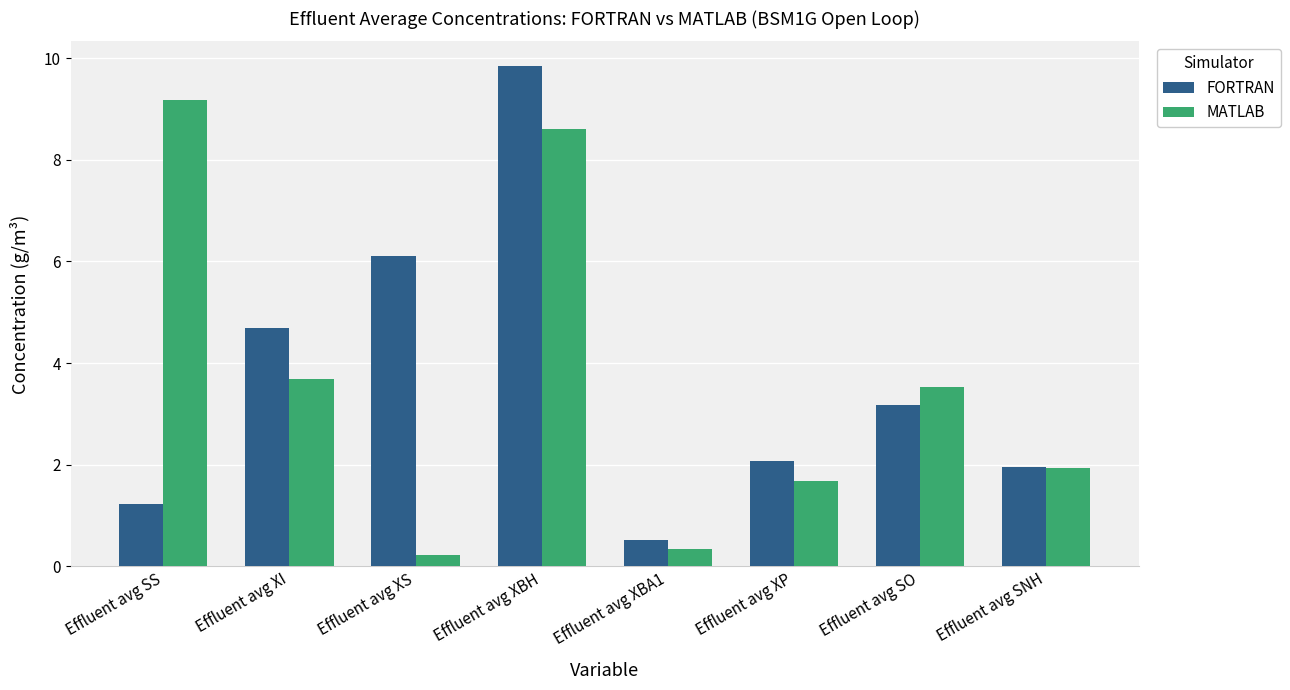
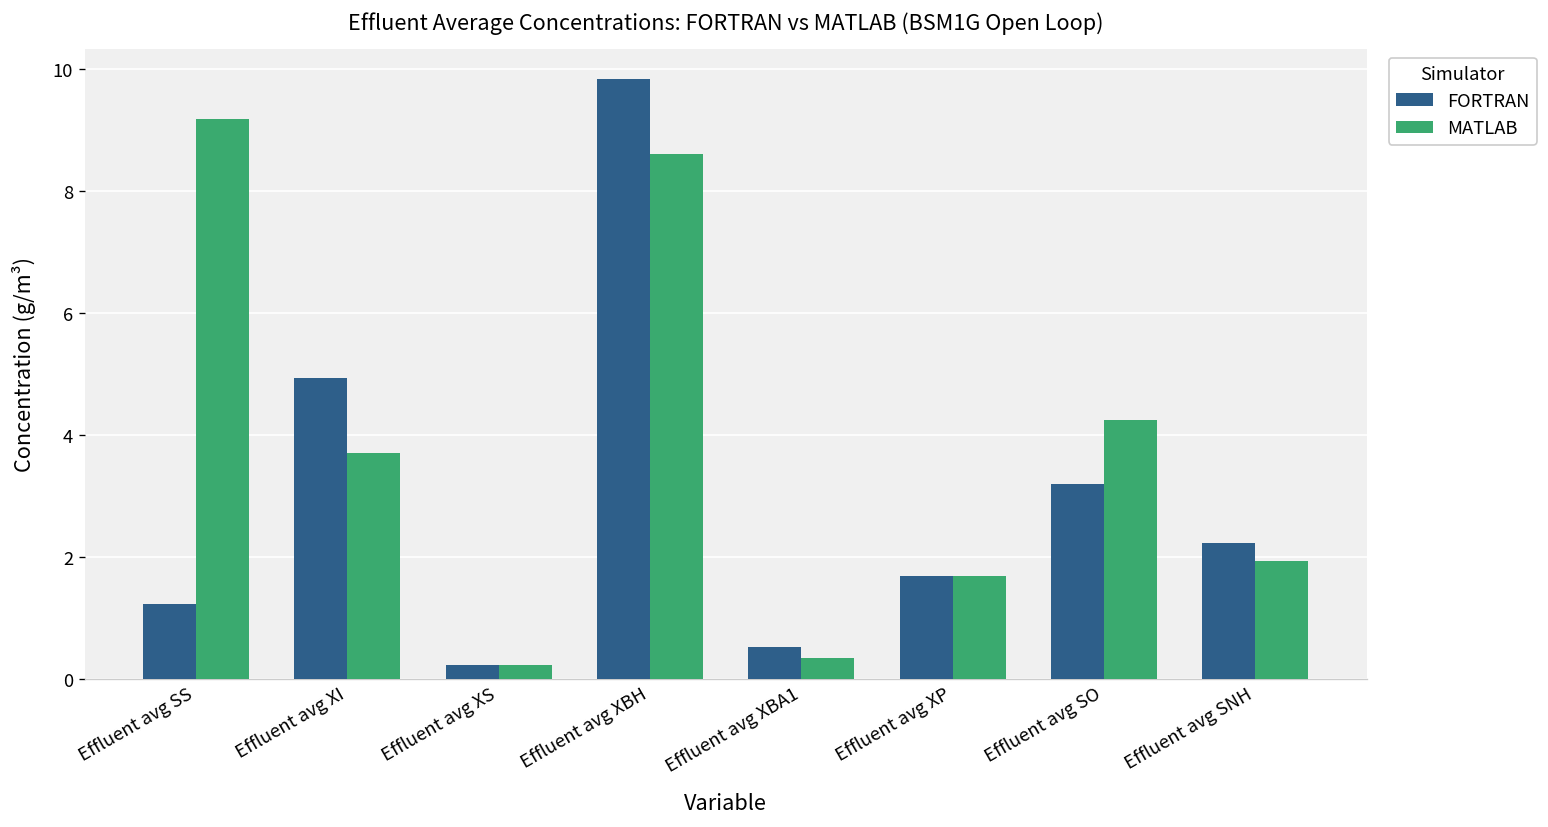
  {
    "FORTRAN": {
      "Effluent avg SS": 1.2,
-     "Effluent avg XI": 4.7,
-     "Effluent avg XS": 6.1,
+     "Effluent avg XI": 4.9,
+     "Effluent avg XS": 0.2,
      "Effluent avg XBH": 9.8,
      "Effluent avg XBA1": 0.5,
-     "Effluent avg XP": 2.1,
+     "Effluent avg XP": 1.7,
      "Effluent avg SO": 3.2,
-     "Effluent avg SNH": 2.0
+     "Effluent avg SNH": 2.2
    },
    "MATLAB": {
      "Effluent avg SS": 9.2,
      "Effluent avg XI": 3.7,
      "Effluent avg XS": 0.2,
      "Effluent avg XBH": 8.6,
      "Effluent avg XBA1": 0.3,
      "Effluent avg XP": 1.7,
-     "Effluent avg SO": 3.5,
+     "Effluent avg SO": 4.2,
      "Effluent avg SNH": 1.9
    }
  }
